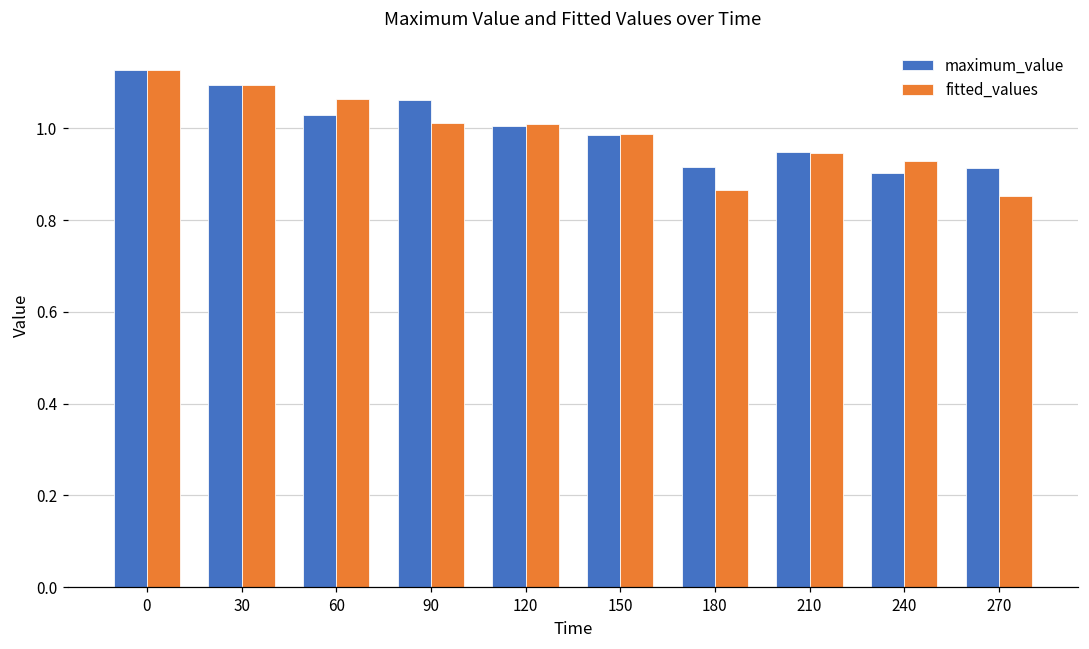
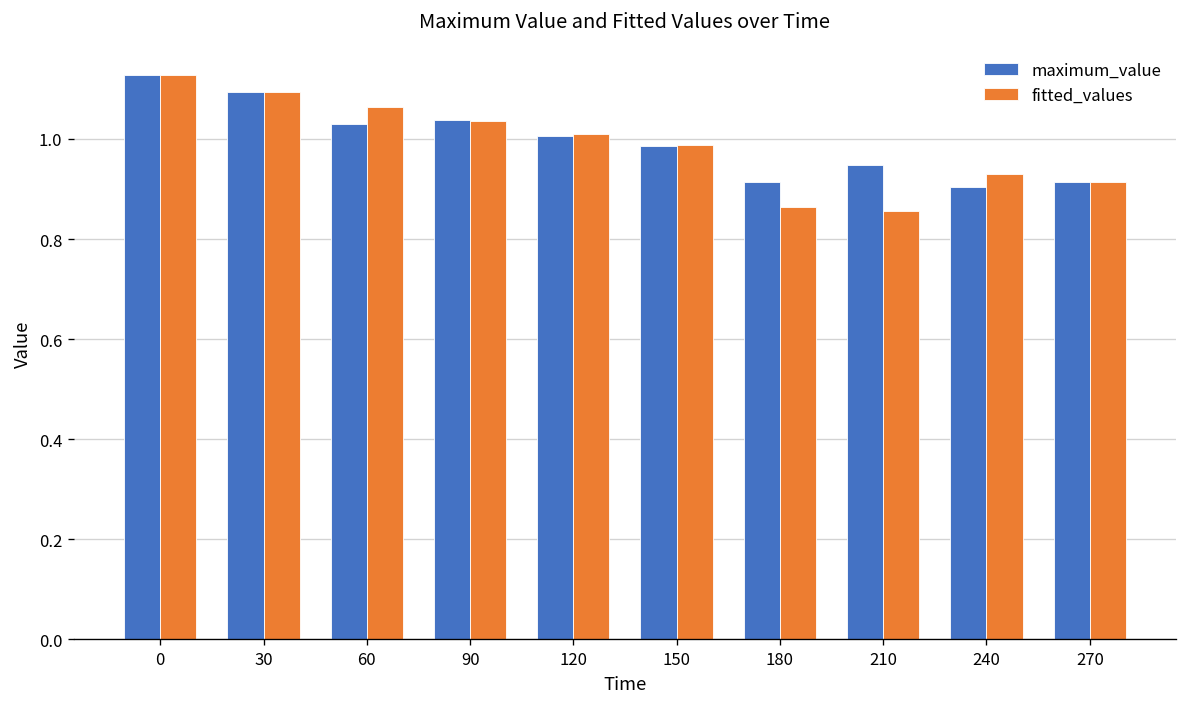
  {
    "maximum_value": {
      "0": 1.13,
      "30": 1.09,
      "60": 1.03,
-     "90": 1.06,
+     "90": 1.04,
      "120": 1.01,
      "150": 0.99,
      "180": 0.91,
      "210": 0.95,
      "240": 0.90,
      "270": 0.91
    },
    "fitted_values": {
      "0": 1.13,
      "30": 1.09,
      "60": 1.06,
-     "90": 1.01,
+     "90": 1.04,
      "120": 1.01,
      "150": 0.99,
      "180": 0.86,
-     "210": 0.95,
+     "210": 0.86,
      "240": 0.93,
-     "270": 0.85
+     "270": 0.91
    }
  }
